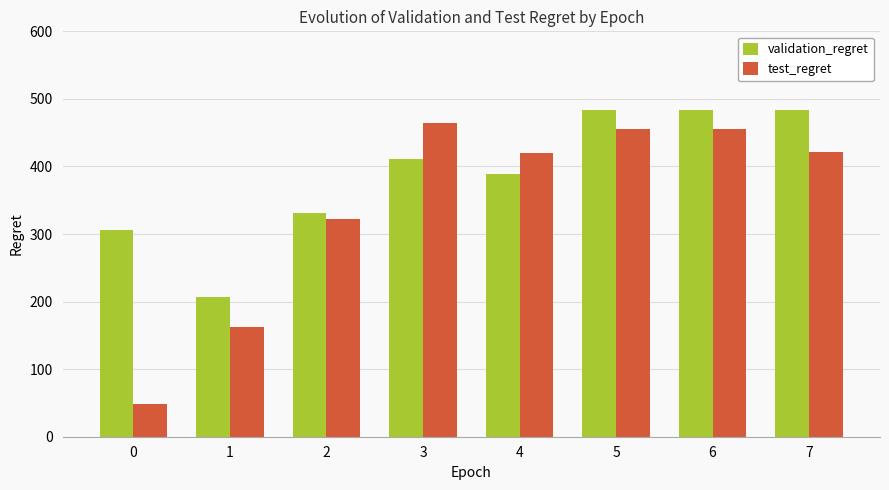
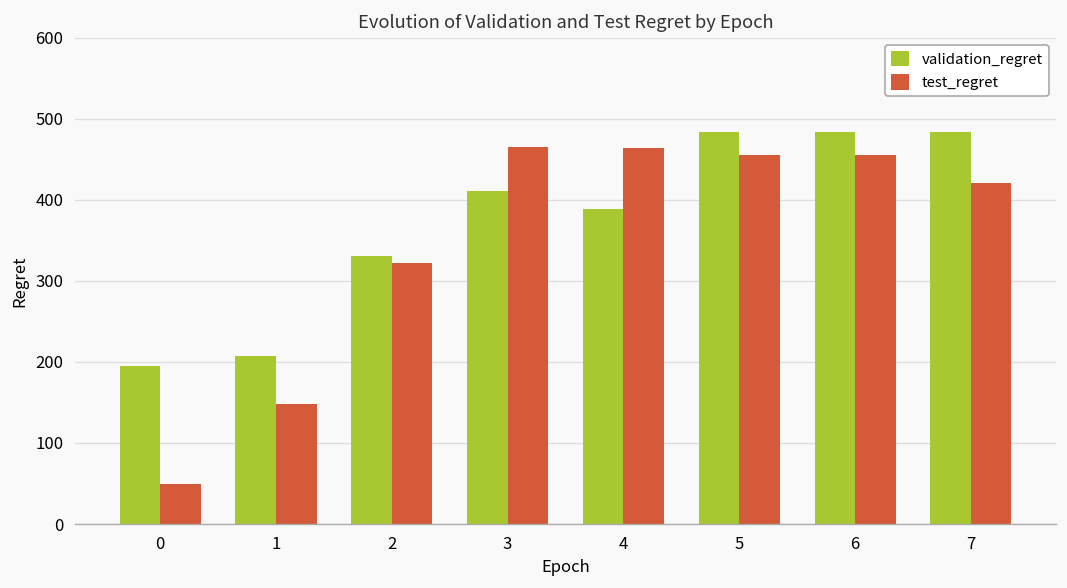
  {
    "validation_regret": {
-     "0": 310,
+     "0": 200,
      "1": 210,
      "2": 330,
      "3": 410,
      "4": 390,
      "5": 480,
      "6": 480,
      "7": 480
    },
    "test_regret": {
      "0": 50,
-     "1": 160,
+     "1": 150,
      "2": 320,
      "3": 460,
-     "4": 420,
+     "4": 460,
      "5": 460,
      "6": 460,
      "7": 420
    }
  }
